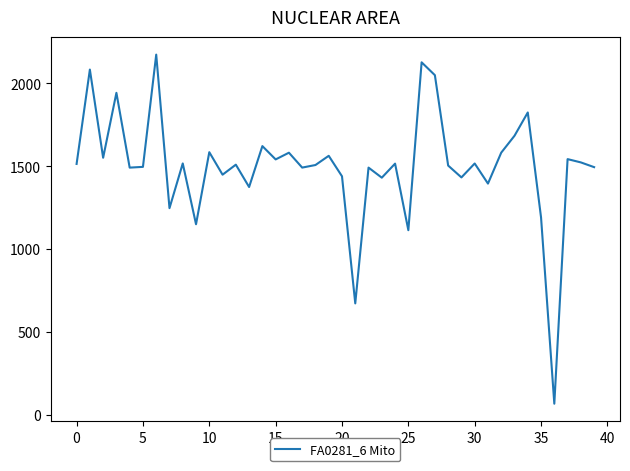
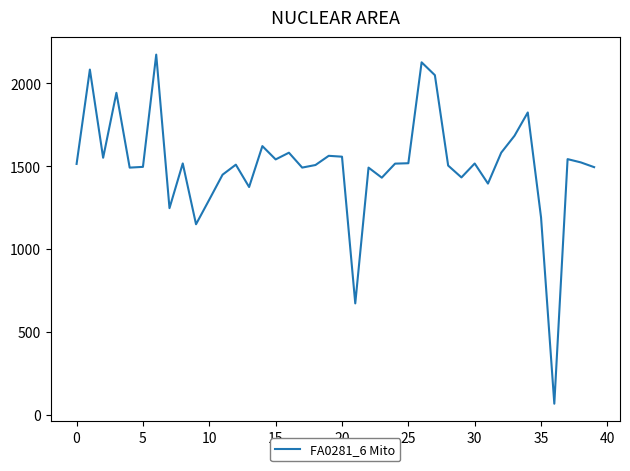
  {
    "0": 1510,
    "5": 1500,
-   "10": 1590,
+   "10": 1300,
    "15": 1540,
-   "20": 1440,
-   "25": 1110,
+   "20": 1560,
+   "25": 1520,
    "30": 1520,
    "35": 1190
  }
